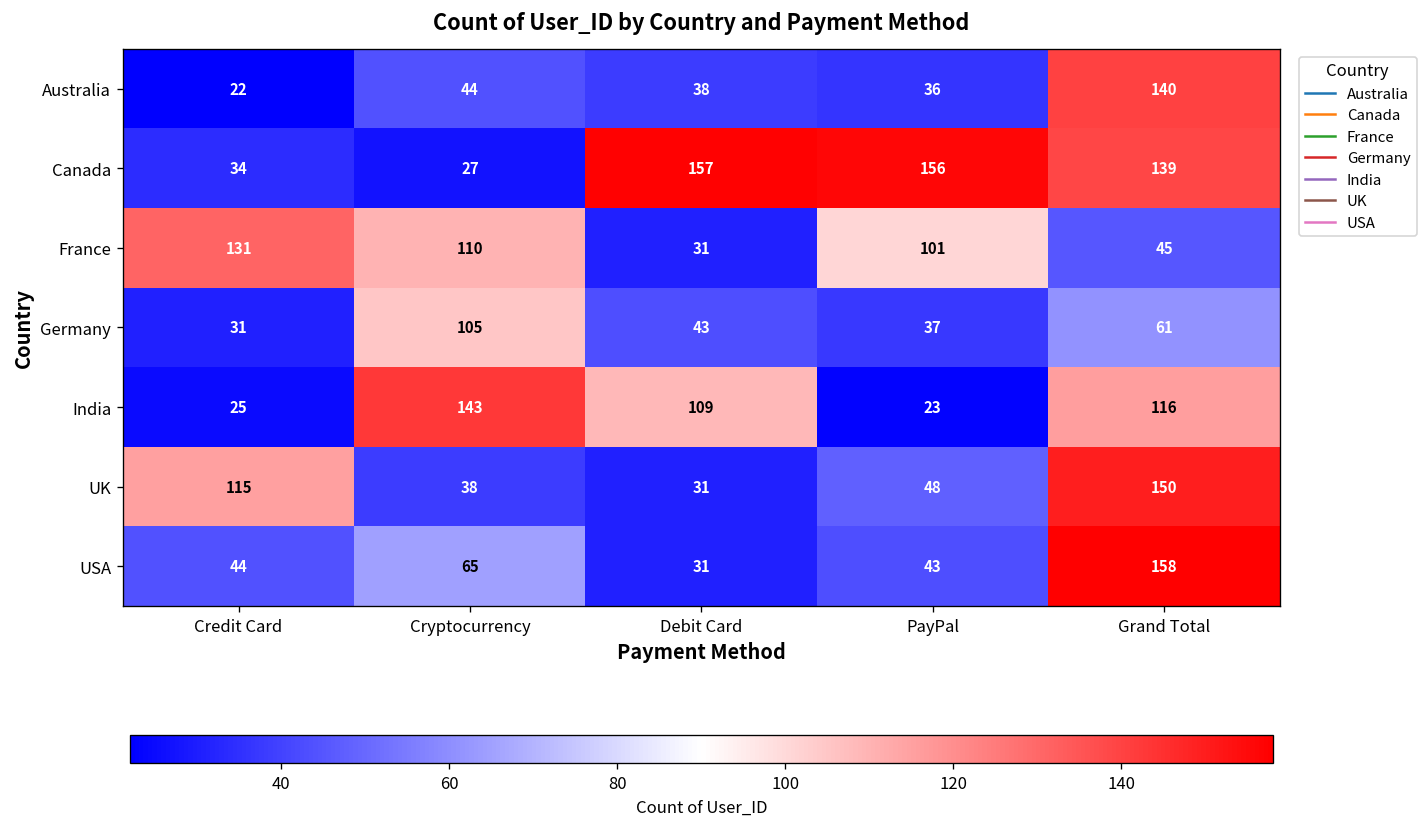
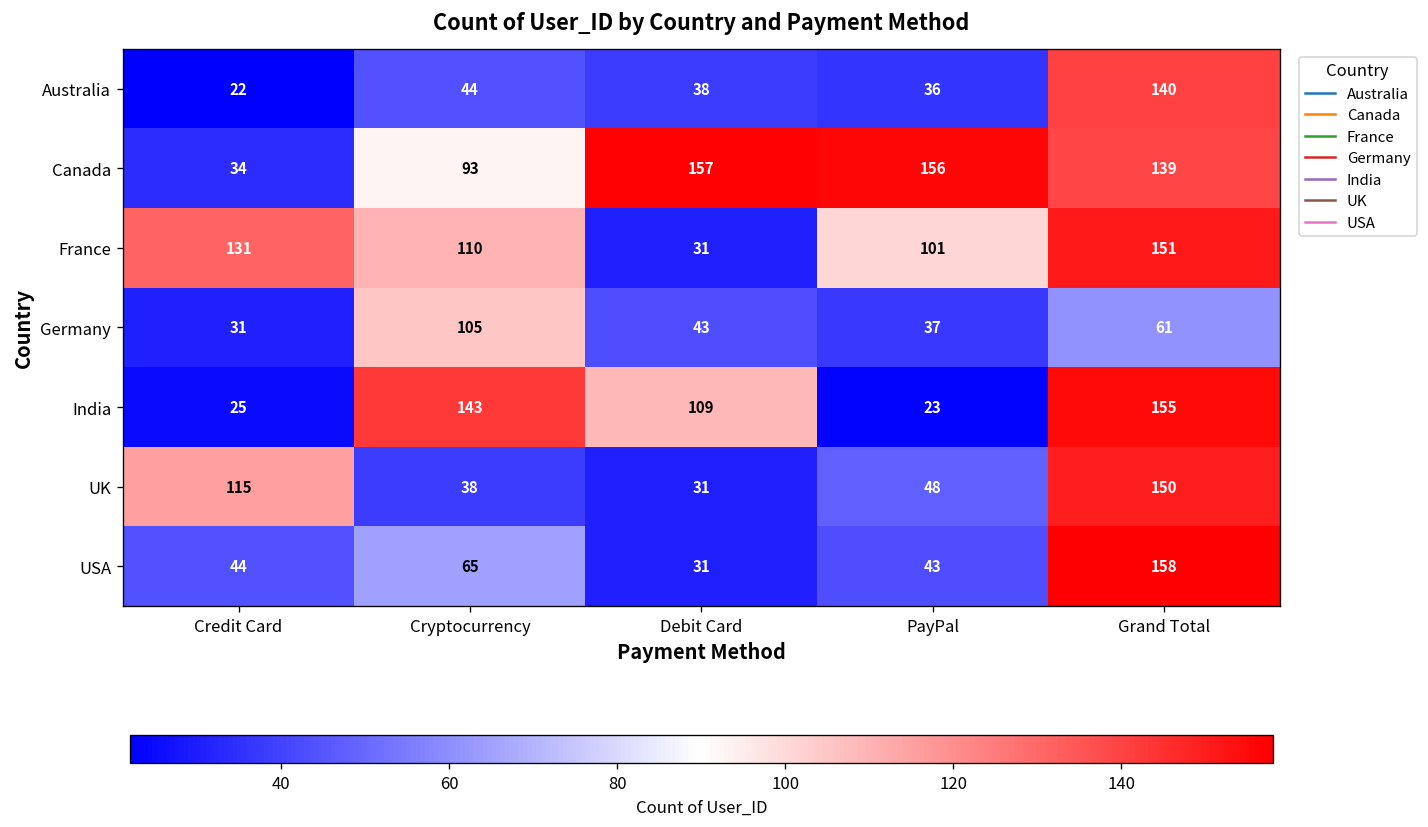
  {
    "Australia": {
      "Credit Card": 22,
      "Cryptocurrency": 44,
      "Debit Card": 38,
      "PayPal": 36,
      "Grand Total": 140
    },
    "Canada": {
      "Credit Card": 34,
-     "Cryptocurrency": 27,
+     "Cryptocurrency": 93,
      "Debit Card": 157,
      "PayPal": 156,
      "Grand Total": 139
    },
    "France": {
      "Credit Card": 131,
      "Cryptocurrency": 110,
      "Debit Card": 31,
      "PayPal": 101,
-     "Grand Total": 45
+     "Grand Total": 151
    },
    "Germany": {
      "Credit Card": 31,
      "Cryptocurrency": 105,
      "Debit Card": 43,
      "PayPal": 37,
      "Grand Total": 61
    },
    "India": {
      "Credit Card": 25,
      "Cryptocurrency": 143,
      "Debit Card": 109,
      "PayPal": 23,
-     "Grand Total": 116
+     "Grand Total": 155
    },
    "UK": {
      "Credit Card": 115,
      "Cryptocurrency": 38,
      "Debit Card": 31,
      "PayPal": 48,
      "Grand Total": 150
    },
    "USA": {
      "Credit Card": 44,
      "Cryptocurrency": 65,
      "Debit Card": 31,
      "PayPal": 43,
      "Grand Total": 158
    }
  }
